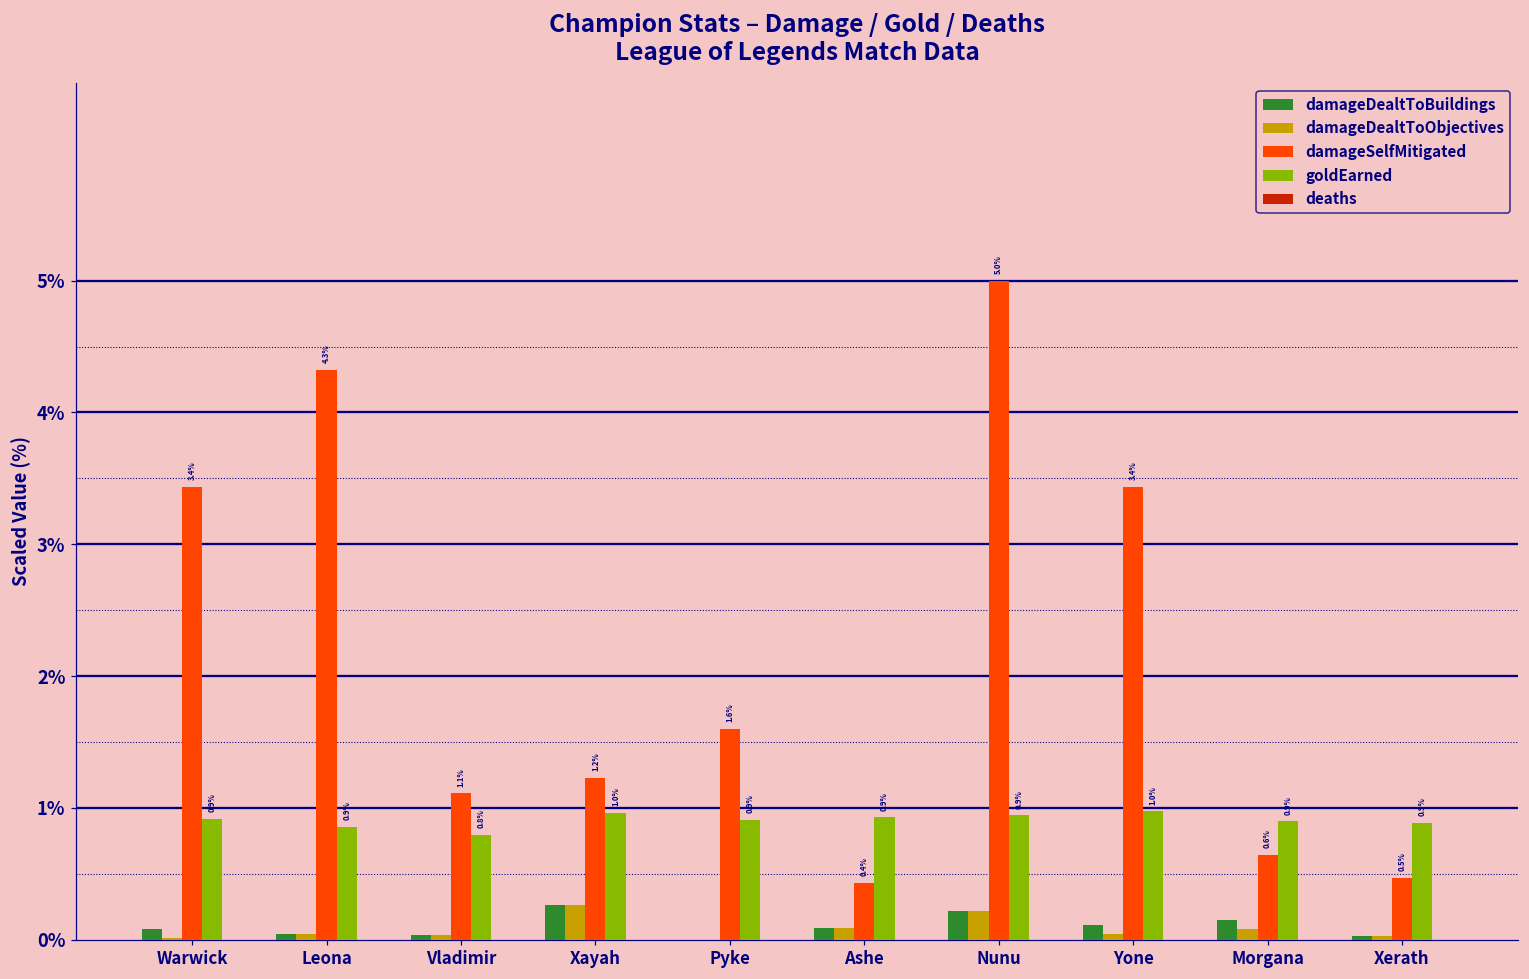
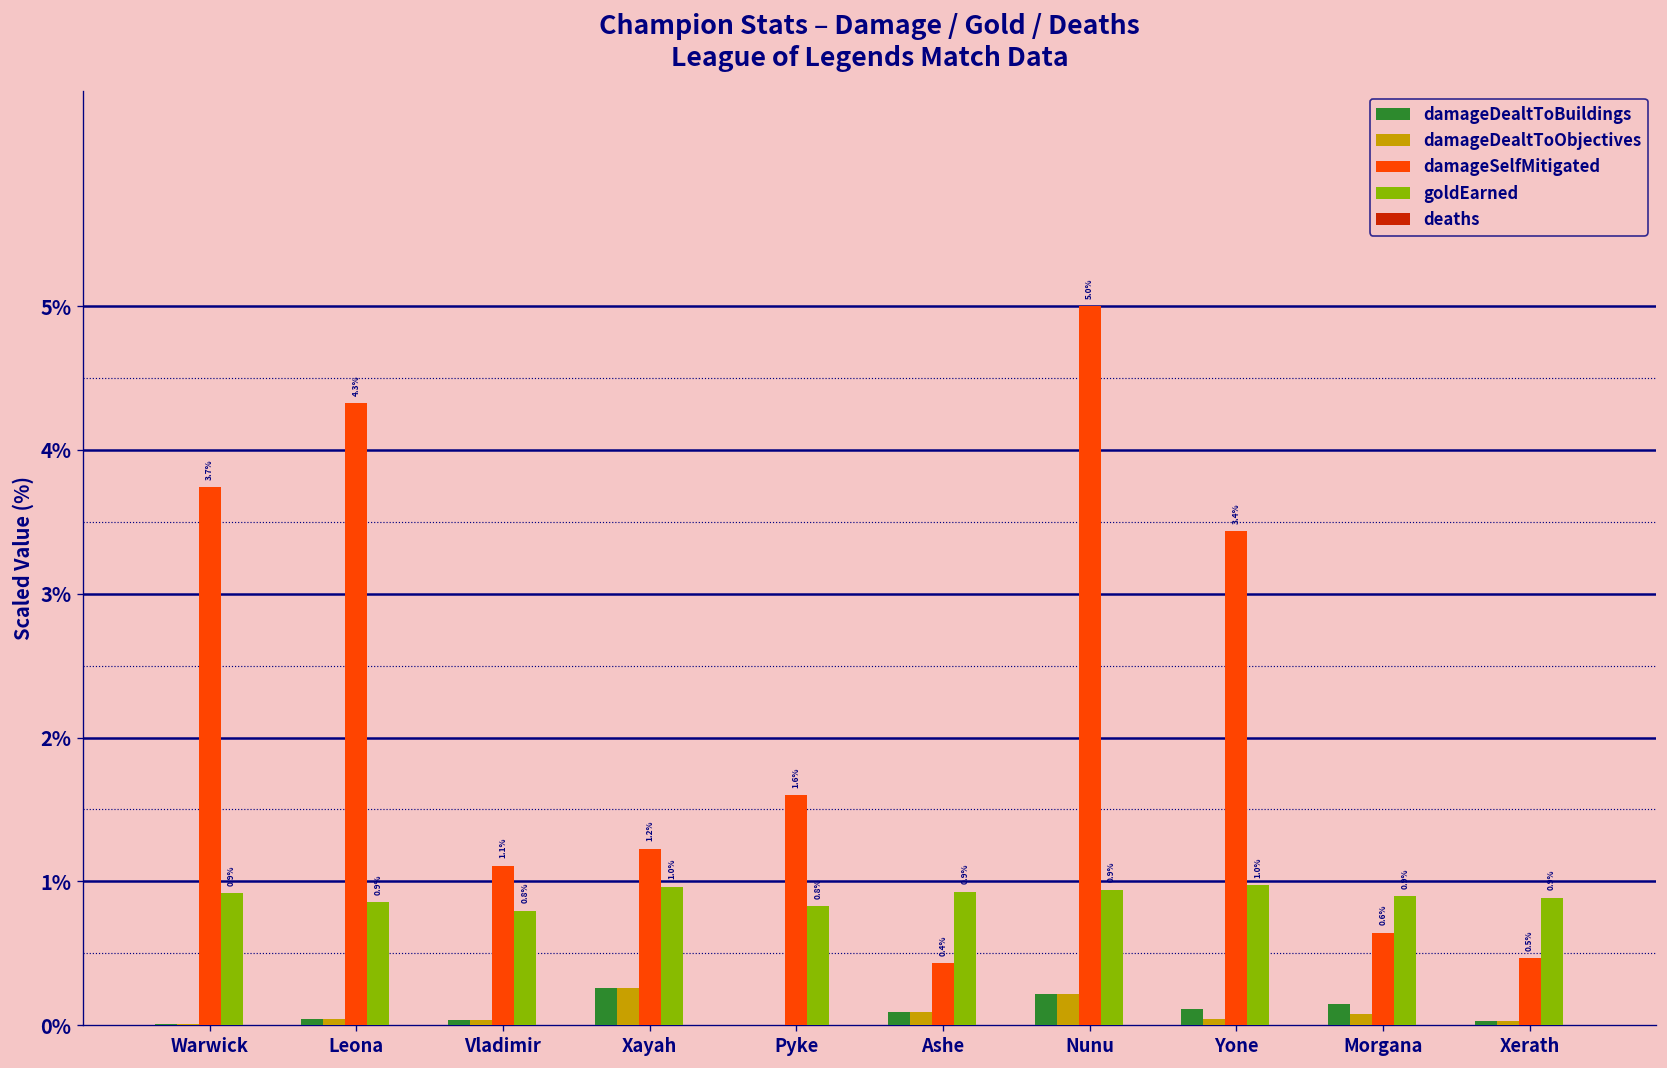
  {
    "damageDealtToBuildings": {
-     "Warwick": "0.08%",
+     "Warwick": "0.01%",
      "Leona": "0.05%",
      "Vladimir": "0.03%",
      "Xayah": "0.26%",
      "Pyke": "0.00%",
      "Ashe": "0.09%",
      "Nunu": "0.22%",
      "Yone": "0.11%",
      "Morgana": "0.15%",
      "Xerath": "0.03%"
    },
    "damageDealtToObjectives": {
      "Leona": "0.05%",
      "Vladimir": "0.03%",
      "Xayah": "0.26%",
      "Pyke": "0.00%",
      "Ashe": "0.09%",
      "Nunu": "0.22%",
      "Yone": "0.05%",
      "Morgana": "0.08%",
      "Xerath": "0.03%"
    },
    "damageSelfMitigated": {
-     "Warwick": "3.4%",
+     "Warwick": "3.7%",
      "Leona": "4.3%",
      "Vladimir": "1.1%",
      "Xayah": "1.2%",
      "Pyke": "1.6%",
      "Ashe": "0.4%",
      "Nunu": "5.0%",
      "Yone": "3.4%",
      "Morgana": "0.6%",
      "Xerath": "0.5%"
    },
    "goldEarned": {
      "Warwick": "0.9%",
      "Leona": "0.9%",
      "Vladimir": "0.8%",
      "Xayah": "1.0%",
-     "Pyke": "0.9%",
+     "Pyke": "0.8%",
      "Ashe": "0.9%",
      "Nunu": "0.9%",
      "Yone": "1.0%",
      "Morgana": "0.9%",
      "Xerath": "0.9%"
    }
  }
